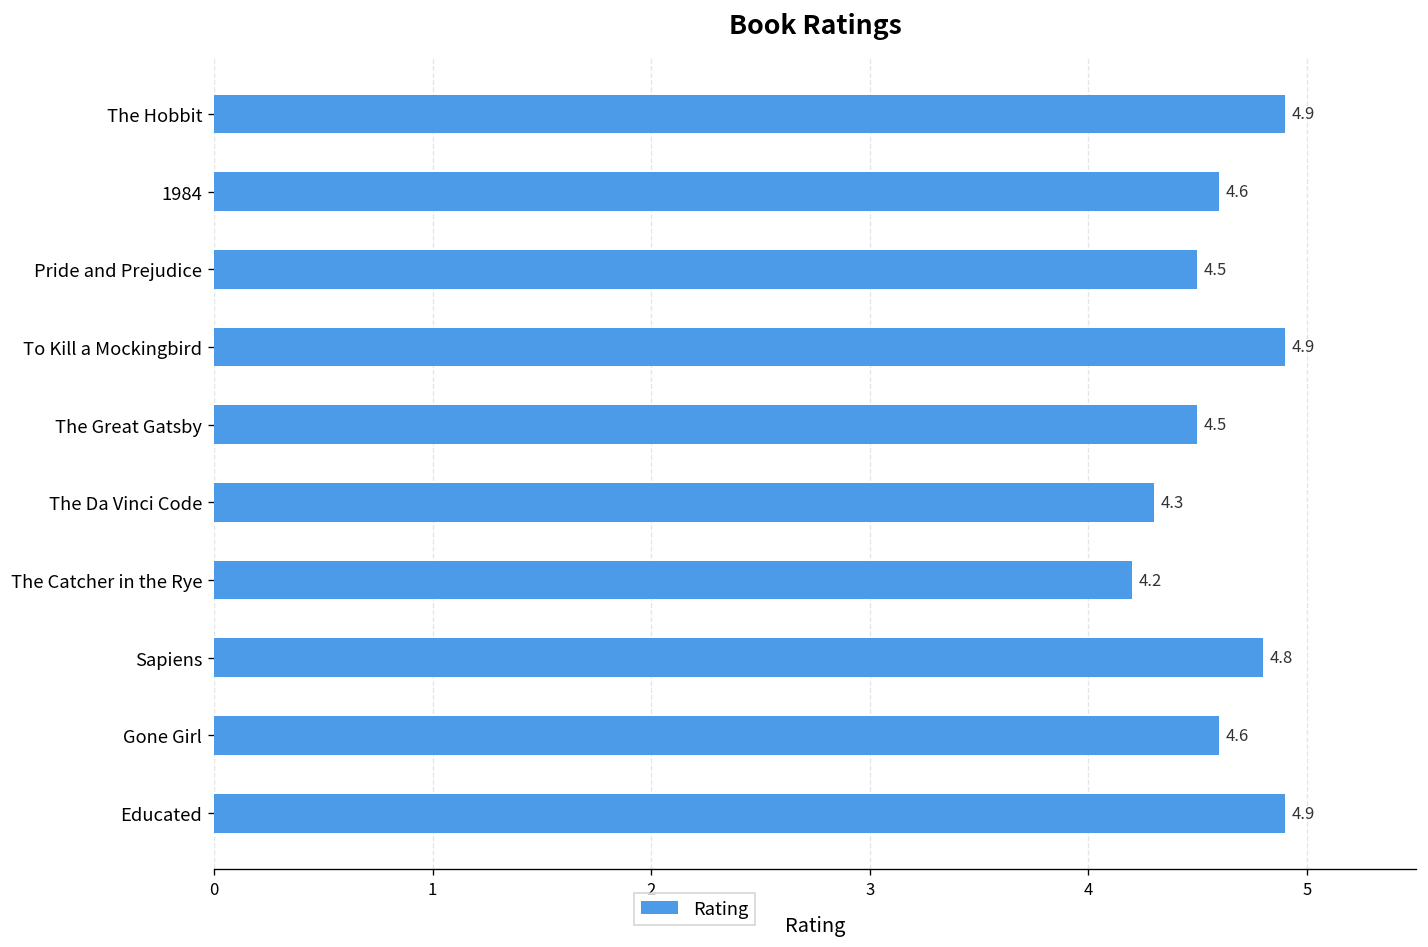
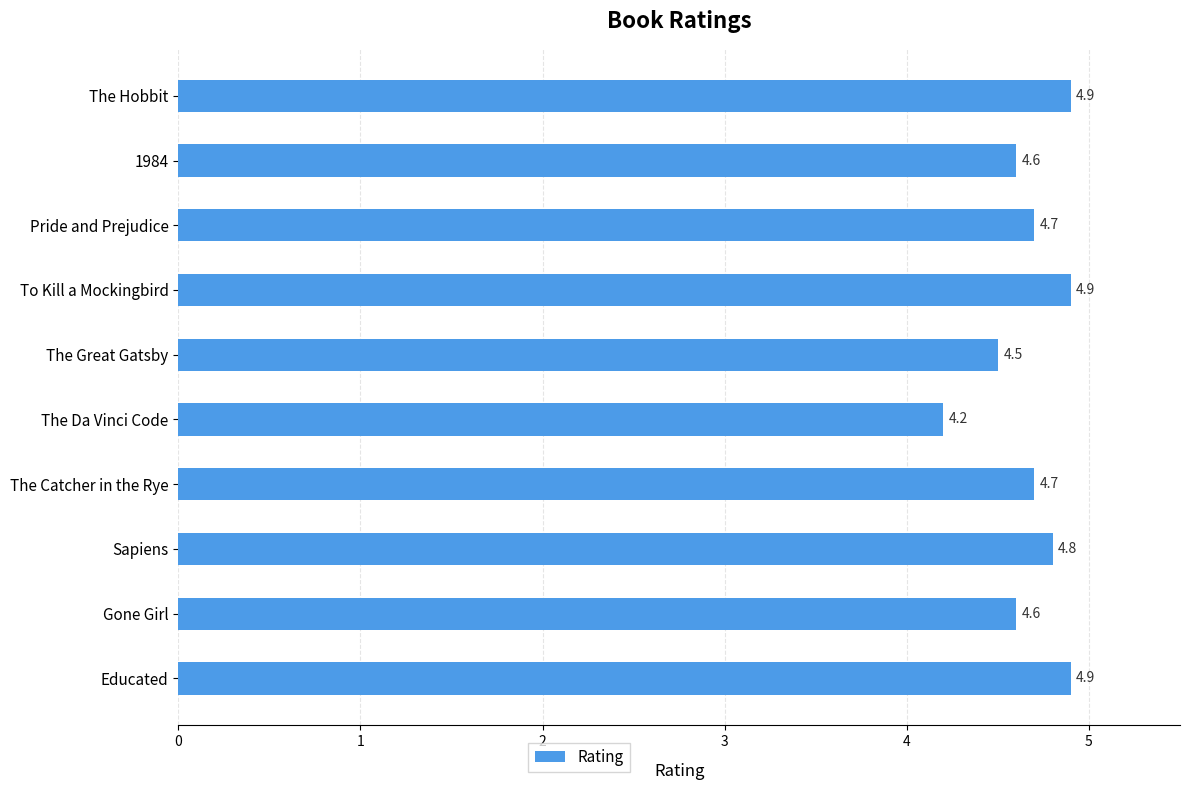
  {
    "The Hobbit": 4.9,
    "1984": 4.6,
-   "Pride and Prejudice": 4.5,
+   "Pride and Prejudice": 4.7,
    "To Kill a Mockingbird": 4.9,
    "The Great Gatsby": 4.5,
-   "The Da Vinci Code": 4.3,
-   "The Catcher in the Rye": 4.2,
+   "The Da Vinci Code": 4.2,
+   "The Catcher in the Rye": 4.7,
    "Sapiens": 4.8,
    "Gone Girl": 4.6,
    "Educated": 4.9
  }
